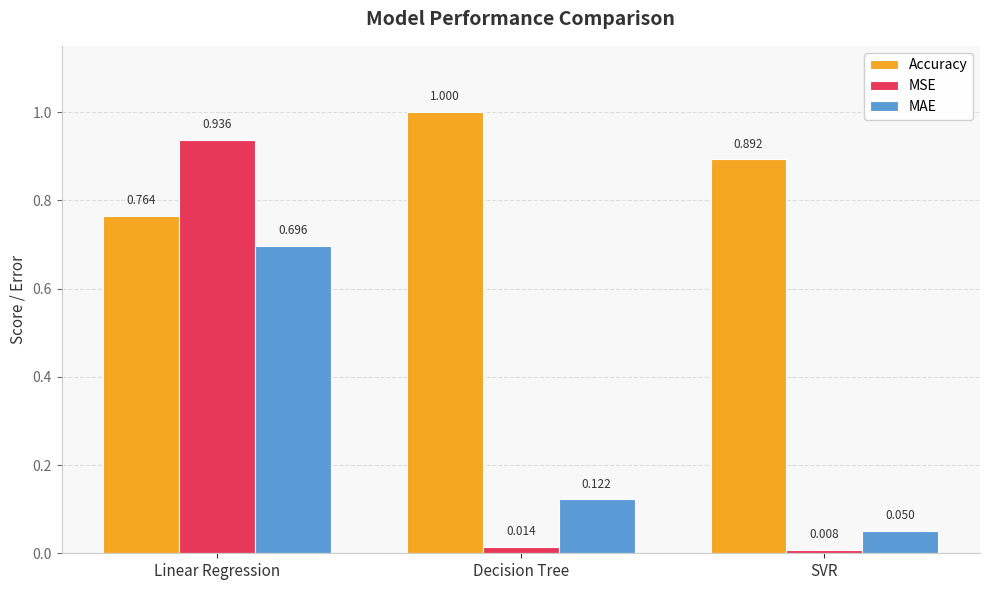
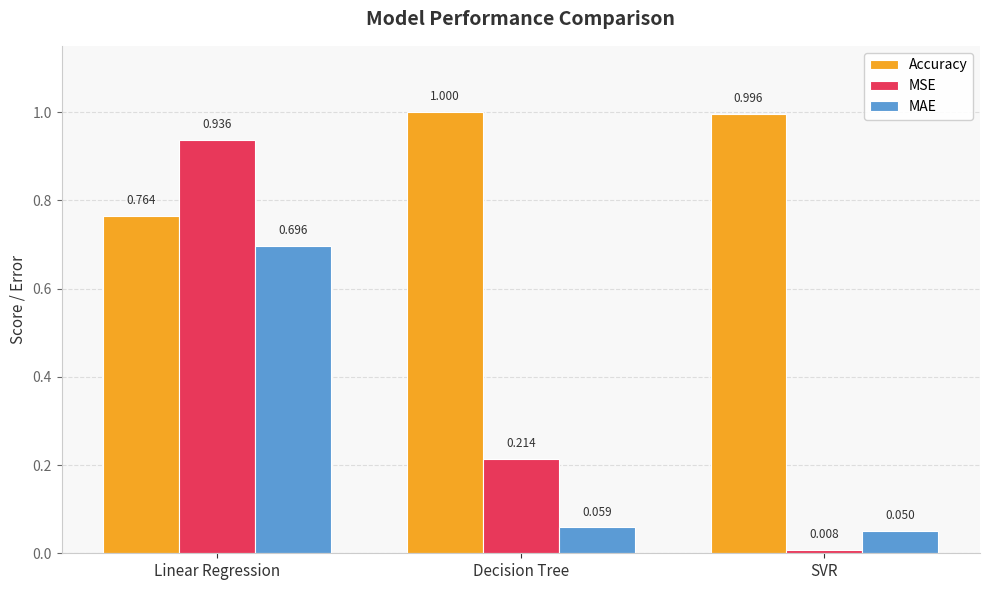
  {
    "Accuracy": {
      "Linear Regression": 0.764,
      "Decision Tree": 1.000,
-     "SVR": 0.892
+     "SVR": 0.996
    },
    "MSE": {
      "Linear Regression": 0.936,
-     "Decision Tree": 0.014,
+     "Decision Tree": 0.214,
      "SVR": 0.008
    },
    "MAE": {
      "Linear Regression": 0.696,
-     "Decision Tree": 0.122,
+     "Decision Tree": 0.059,
      "SVR": 0.050
    }
  }
